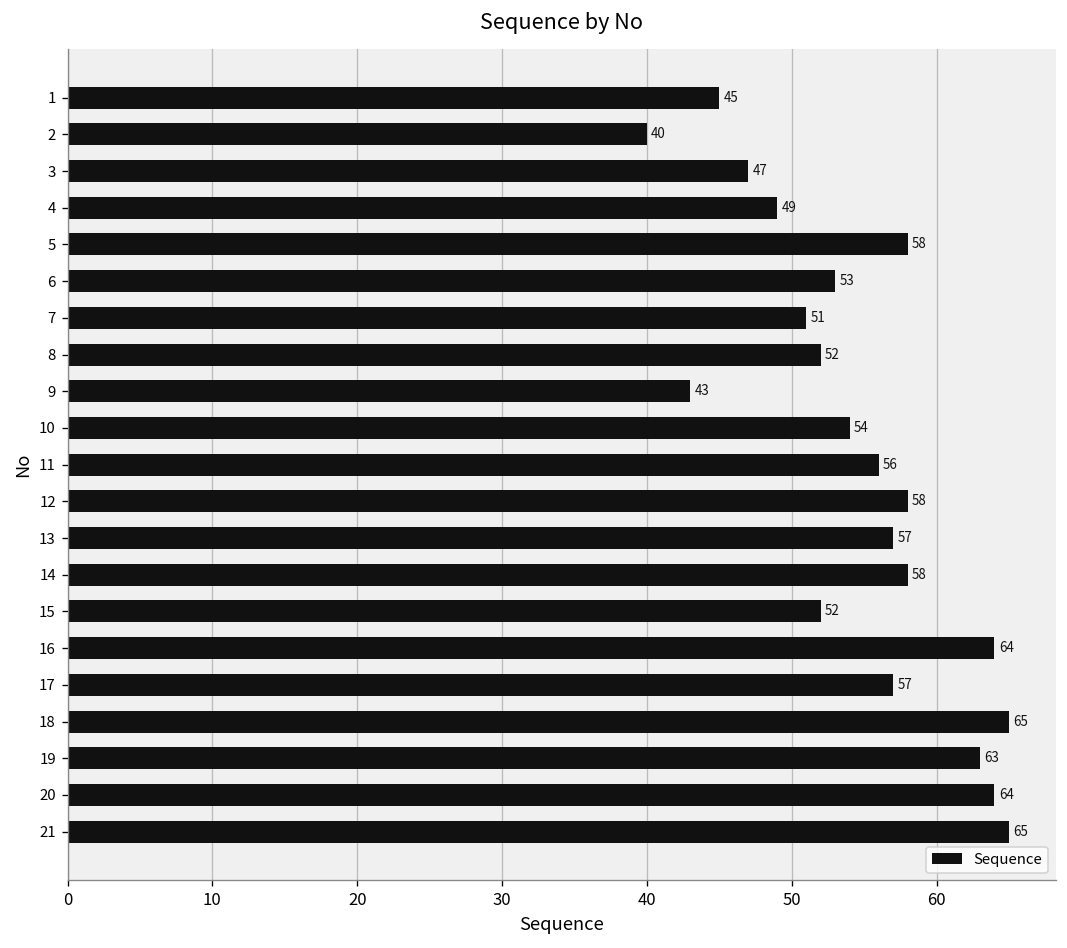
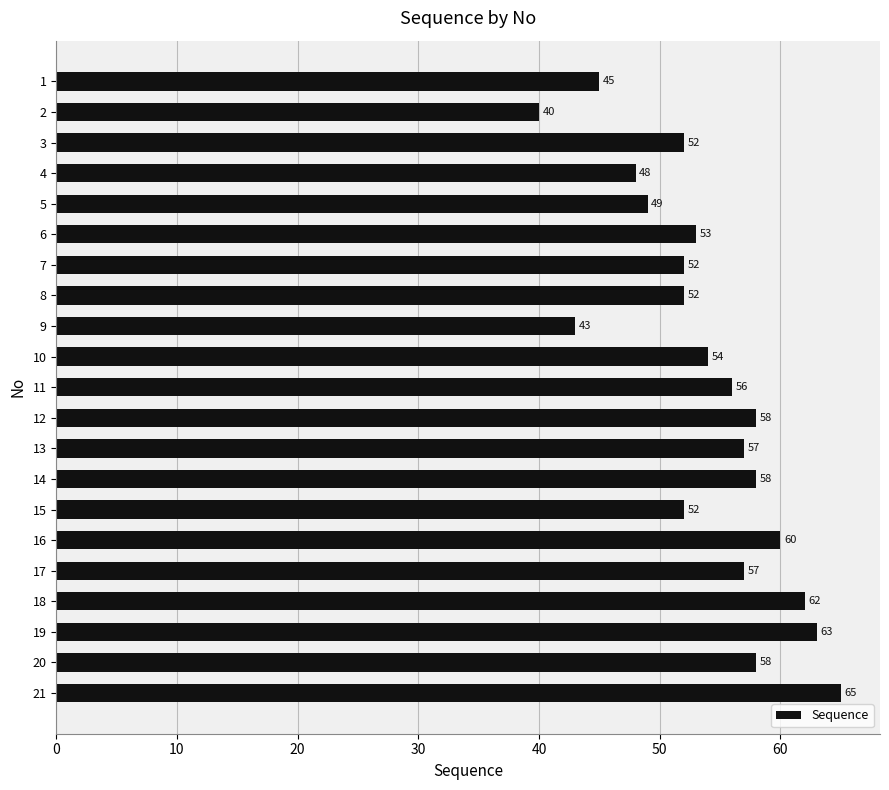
  {
    "1": 45,
    "2": 40,
-   "3": 47,
-   "4": 49,
-   "5": 58,
+   "3": 52,
+   "4": 48,
+   "5": 49,
    "6": 53,
-   "7": 51,
+   "7": 52,
    "8": 52,
    "9": 43,
    "10": 54,
    "11": 56,
    "12": 58,
    "13": 57,
    "14": 58,
    "15": 52,
-   "16": 64,
+   "16": 60,
    "17": 57,
-   "18": 65,
+   "18": 62,
    "19": 63,
-   "20": 64,
+   "20": 58,
    "21": 65
  }
